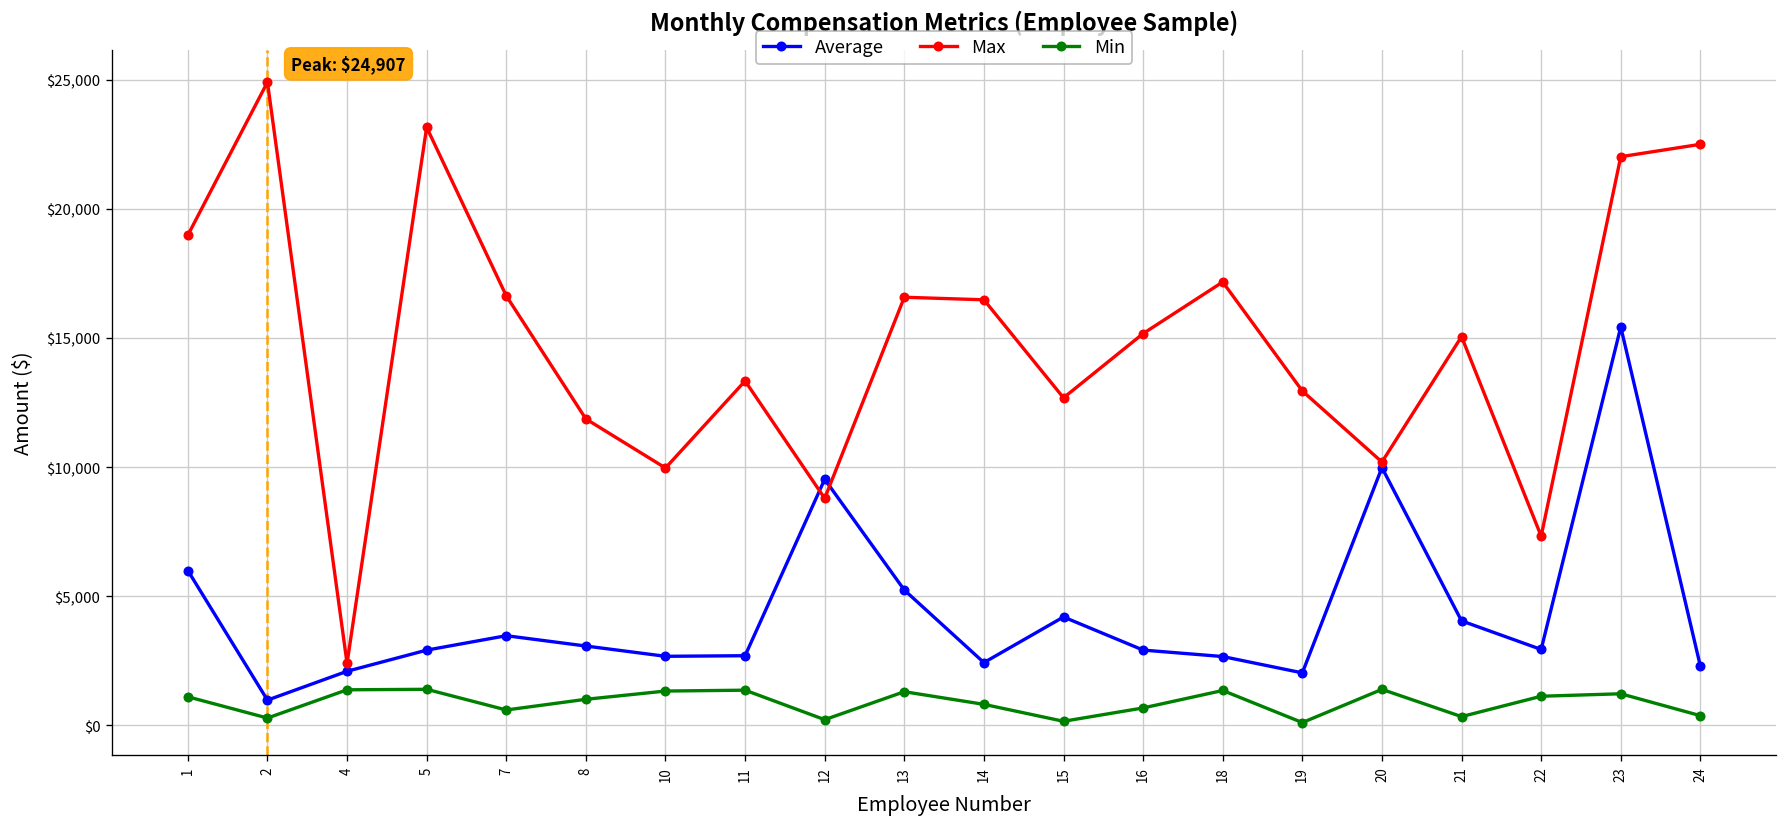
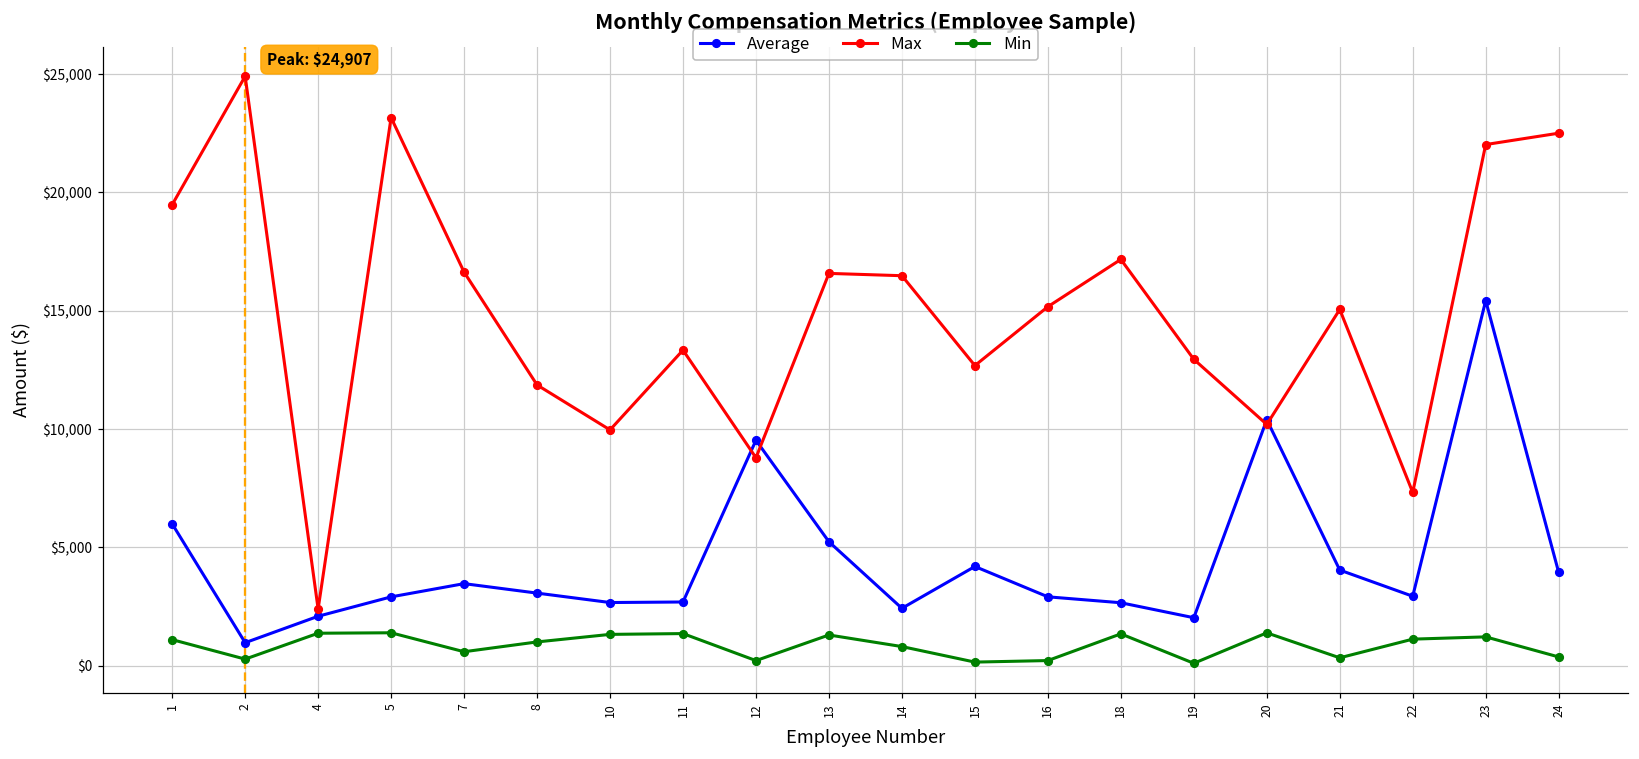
  {
    "Average": {
      "1": "$6,000",
      "2": "$1,000",
      "4": "$2,100",
      "5": "$2,900",
      "7": "$3,500",
      "8": "$3,100",
      "10": "$2,700",
      "11": "$2,700",
      "12": "$9,500",
      "13": "$5,200",
      "14": "$2,400",
      "15": "$4,200",
      "16": "$2,900",
      "18": "$2,700",
      "19": "$2,000",
-     "20": "$10,000",
+     "20": "$10,400",
      "21": "$4,000",
      "22": "$2,900",
      "23": "$15,400",
-     "24": "$2,300"
+     "24": "$3,900"
    },
    "Max": {
-     "1": "$19,000",
+     "1": "$19,500",
      "4": "$2,400",
      "5": "$23,200",
      "7": "$16,600",
      "8": "$11,900",
      "10": "$10,000",
      "11": "$13,300",
      "12": "$8,800",
      "13": "$16,600",
      "14": "$16,500",
      "15": "$12,700",
      "16": "$15,200",
      "18": "$17,200",
      "19": "$12,900",
      "20": "$10,200",
      "21": "$15,100",
      "22": "$7,300",
      "23": "$22,000",
      "24": "$22,500"
    },
    "Min": {
      "1": "$1,100",
      "2": "$300",
      "4": "$1,400",
      "5": "$1,400",
      "7": "$600",
      "8": "$1,000",
      "10": "$1,300",
      "11": "$1,400",
      "12": "$200",
      "13": "$1,300",
      "14": "$800",
      "15": "$200",
-     "16": "$700",
+     "16": "$200",
      "18": "$1,300",
      "19": "$100",
      "20": "$1,400",
      "21": "$300",
      "22": "$1,100",
      "23": "$1,200",
      "24": "$400"
    }
  }
